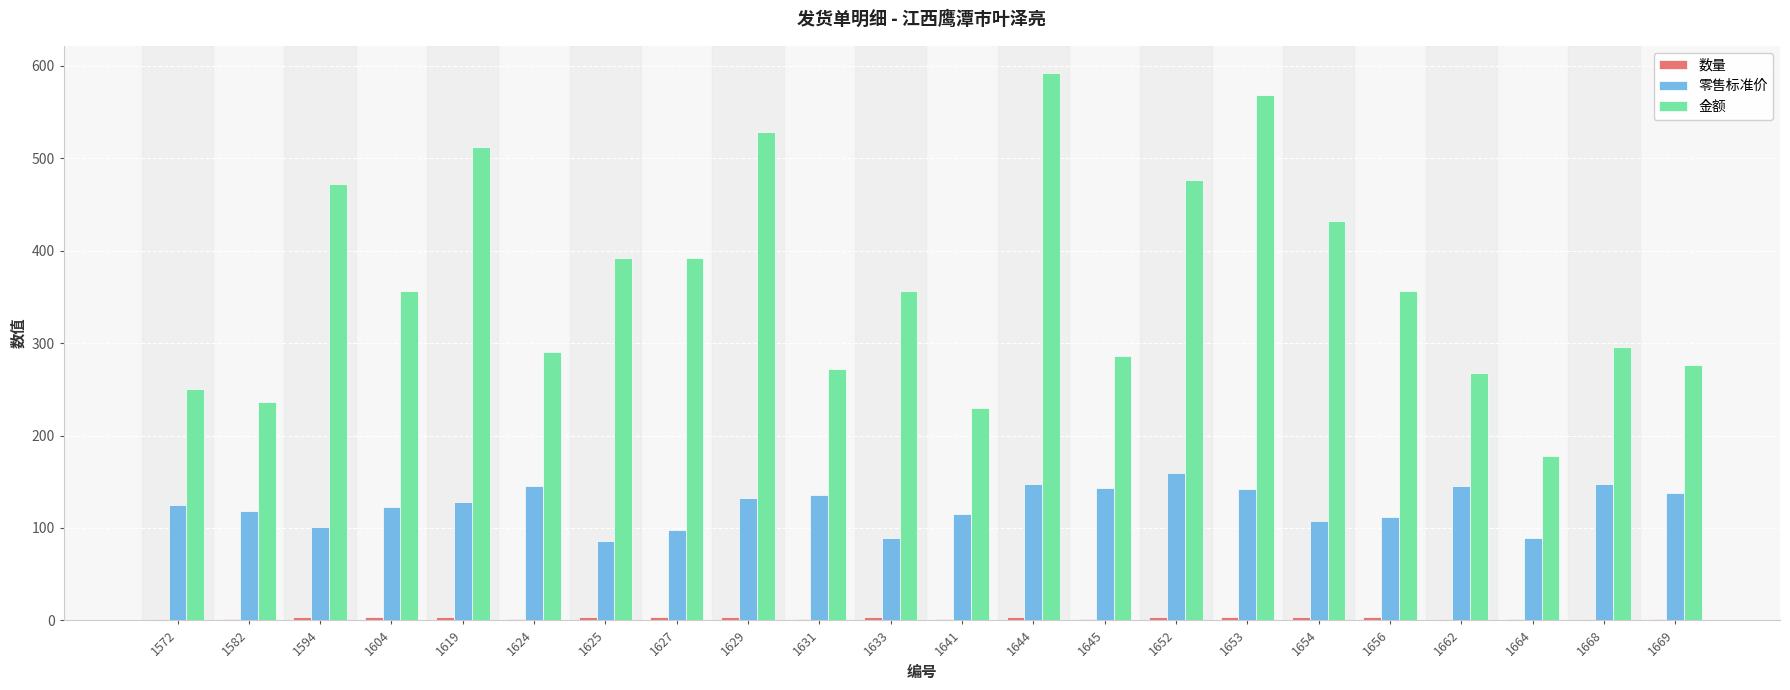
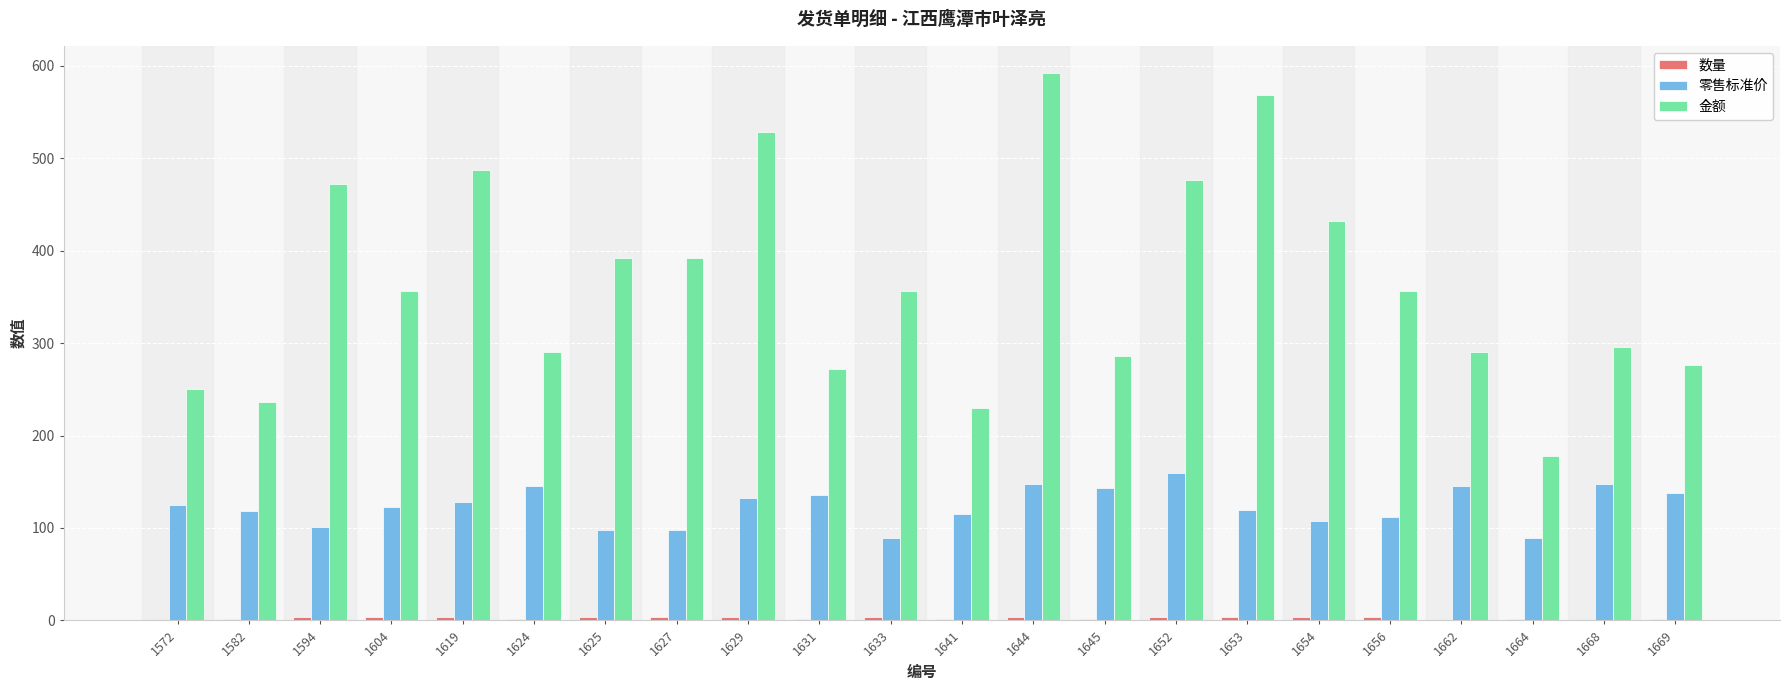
  {
    "数量": {
      "1594": 0,
      "1604": 0,
      "1619": 0,
      "1625": 0,
      "1627": 0,
      "1629": 0,
      "1633": 0,
      "1644": 0,
      "1652": 0,
      "1653": 0,
      "1654": 0,
      "1656": 0
    },
    "零售标准价": {
      "1572": 130,
      "1582": 120,
      "1594": 100,
      "1604": 120,
      "1619": 130,
      "1624": 150,
-     "1625": 90,
+     "1625": 100,
      "1627": 100,
      "1629": 130,
      "1631": 140,
      "1633": 90,
      "1641": 120,
      "1644": 150,
      "1645": 140,
      "1652": 160,
-     "1653": 140,
+     "1653": 120,
      "1654": 110,
      "1656": 110,
      "1662": 150,
      "1664": 90,
      "1668": 150,
      "1669": 140
    },
    "金额": {
      "1572": 250,
      "1582": 240,
      "1594": 470,
      "1604": 360,
-     "1619": 510,
+     "1619": 490,
      "1624": 290,
      "1625": 390,
      "1627": 390,
      "1629": 530,
      "1631": 270,
      "1633": 360,
      "1641": 230,
      "1644": 590,
      "1645": 290,
      "1652": 480,
      "1653": 570,
      "1654": 430,
      "1656": 360,
-     "1662": 270,
+     "1662": 290,
      "1664": 180,
      "1668": 300,
      "1669": 280
    }
  }
